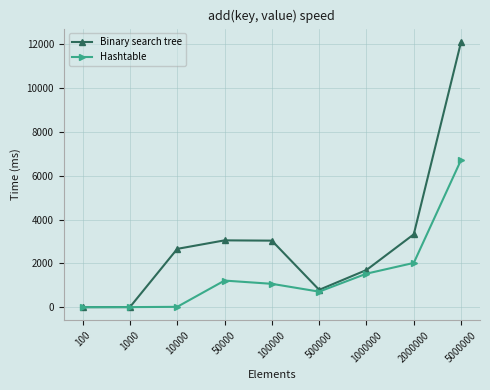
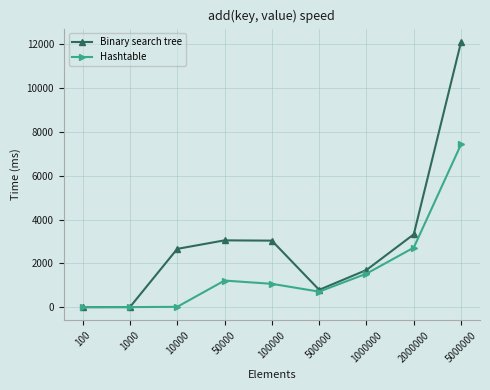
  {
    "Binary search tree": {
      "10000": 2700,
      "50000": 3100,
      "100000": 3000,
      "1000000": 1700,
      "2000000": 3300,
      "5000000": 12100
    },
    "Hashtable": {
      "10000": 0,
      "50000": 1200,
      "100000": 1100,
      "1000000": 1500,
-     "2000000": 2000,
-     "5000000": 6700
+     "2000000": 2700,
+     "5000000": 7400
    }
  }
